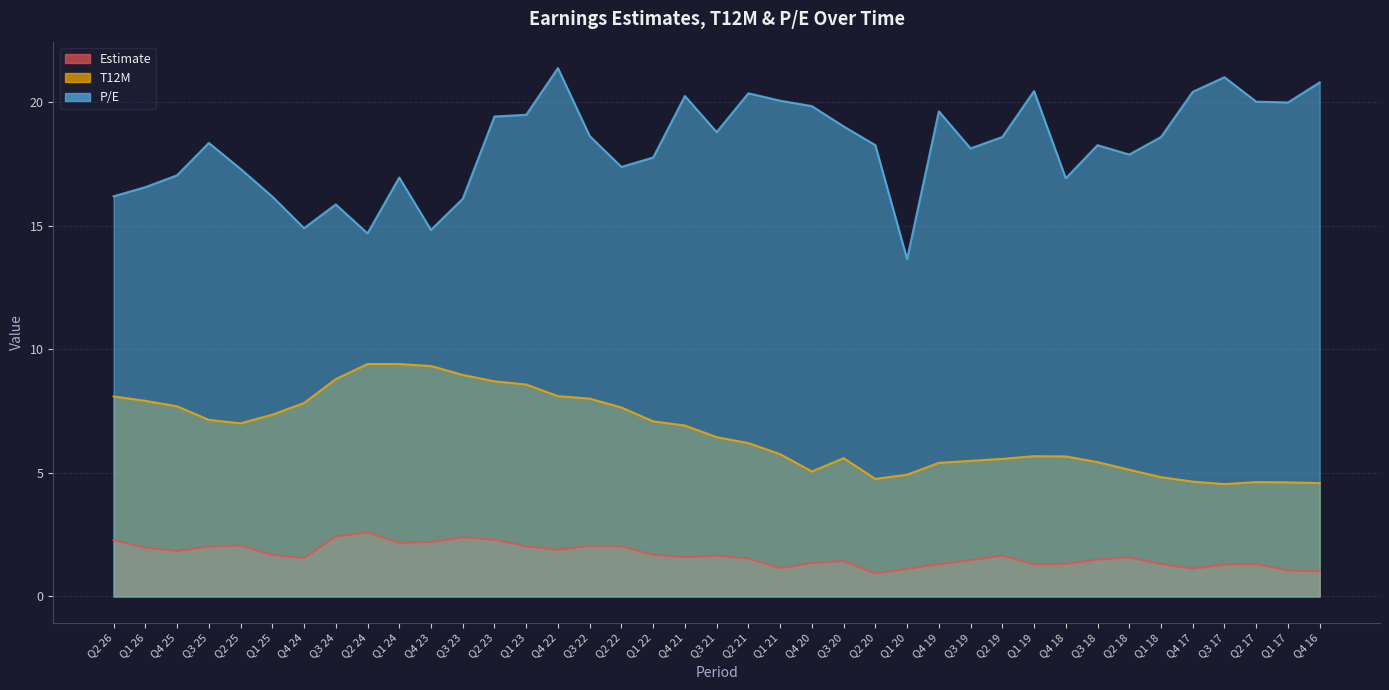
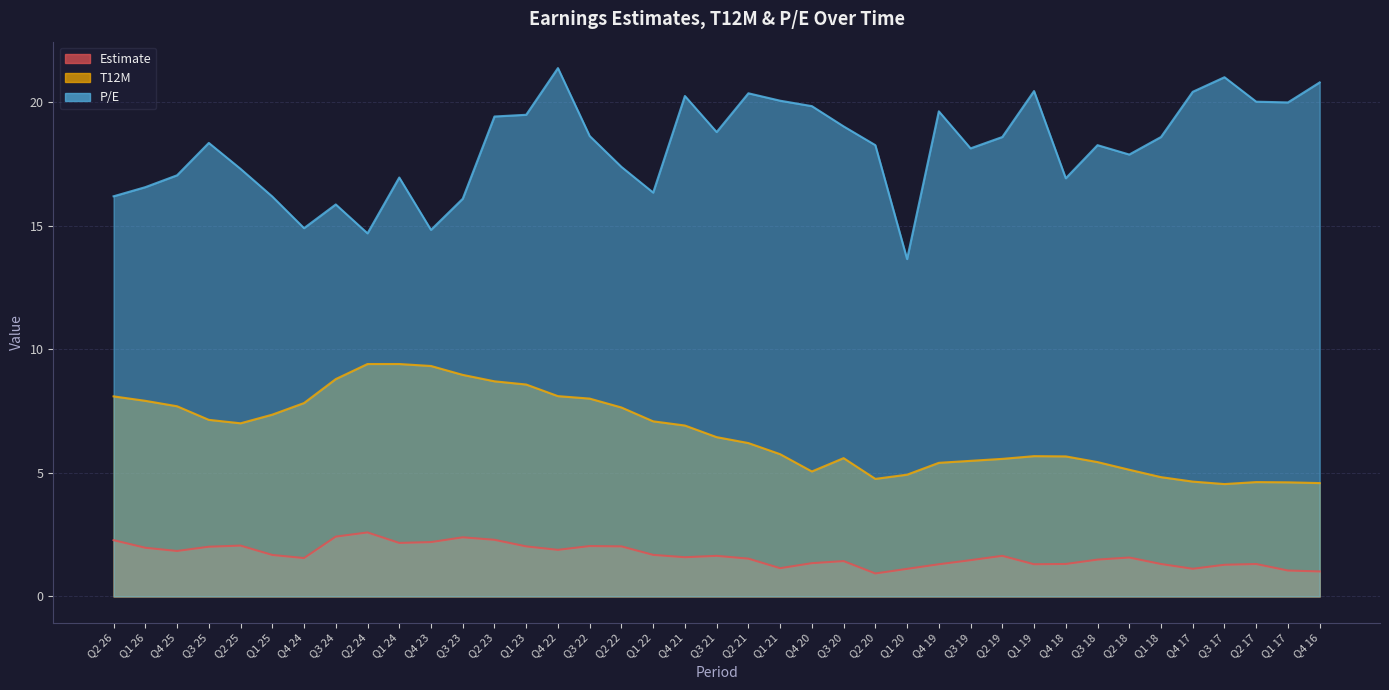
  {
    "Estimate": {
      "Q2 26": 2.3,
      "Q1 26": 2.0,
      "Q4 25": 1.8,
      "Q3 25": 2.0,
      "Q2 25": 2.1,
      "Q1 25": 1.7,
      "Q4 24": 1.6,
      "Q3 24": 2.4,
      "Q2 24": 2.6,
      "Q1 24": 2.2,
      "Q4 23": 2.2,
      "Q3 23": 2.4,
      "Q2 23": 2.3,
      "Q1 23": 2.0,
      "Q4 22": 1.9,
      "Q3 22": 2.0,
      "Q2 22": 2.0,
      "Q1 22": 1.7,
      "Q4 21": 1.6,
      "Q3 21": 1.6,
      "Q2 21": 1.5,
      "Q1 21": 1.1,
      "Q4 20": 1.3,
      "Q3 20": 1.4,
      "Q2 20": 0.9,
      "Q1 20": 1.1,
      "Q4 19": 1.3,
      "Q3 19": 1.5,
      "Q2 19": 1.6,
      "Q1 19": 1.3,
      "Q4 18": 1.3,
      "Q3 18": 1.5,
      "Q2 18": 1.6,
      "Q1 18": 1.3,
      "Q4 17": 1.1,
      "Q3 17": 1.3,
      "Q2 17": 1.3,
      "Q1 17": 1.1,
      "Q4 16": 1.0
    },
    "T12M": {
      "Q2 26": 8.1,
      "Q1 26": 7.9,
      "Q4 25": 7.7,
      "Q3 25": 7.2,
      "Q2 25": 7.0,
      "Q1 25": 7.4,
      "Q4 24": 7.8,
      "Q3 24": 8.8,
      "Q2 24": 9.4,
      "Q1 24": 9.4,
      "Q4 23": 9.3,
      "Q3 23": 9.0,
      "Q2 23": 8.7,
      "Q1 23": 8.6,
      "Q4 22": 8.1,
      "Q3 22": 8.0,
      "Q2 22": 7.7,
      "Q1 22": 7.1,
      "Q4 21": 6.9,
      "Q3 21": 6.5,
      "Q2 21": 6.2,
      "Q1 21": 5.8,
      "Q4 20": 5.1,
      "Q3 20": 5.6,
      "Q2 20": 4.8,
      "Q1 20": 4.9,
      "Q4 19": 5.4,
      "Q3 19": 5.5,
      "Q2 19": 5.6,
      "Q1 19": 5.7,
      "Q4 18": 5.7,
      "Q3 18": 5.4,
      "Q2 18": 5.1,
      "Q1 18": 4.8,
      "Q4 17": 4.7,
      "Q3 17": 4.6,
      "Q2 17": 4.6,
      "Q1 17": 4.6,
      "Q4 16": 4.6
    },
    "P/E": {
      "Q2 26": 16.2,
      "Q1 26": 16.6,
      "Q4 25": 17.1,
      "Q3 25": 18.4,
      "Q2 25": 17.3,
      "Q1 25": 16.2,
      "Q4 24": 14.9,
      "Q3 24": 15.9,
      "Q2 24": 14.7,
      "Q1 24": 17.0,
      "Q4 23": 14.8,
      "Q3 23": 16.1,
      "Q2 23": 19.4,
      "Q1 23": 19.5,
      "Q4 22": 21.4,
      "Q3 22": 18.6,
      "Q2 22": 17.4,
-     "Q1 22": 17.8,
+     "Q1 22": 16.4,
      "Q4 21": 20.3,
      "Q3 21": 18.8,
      "Q2 21": 20.4,
      "Q1 21": 20.1,
      "Q4 20": 19.9,
      "Q3 20": 19.0,
      "Q2 20": 18.3,
      "Q1 20": 13.7,
      "Q4 19": 19.6,
      "Q3 19": 18.1,
      "Q2 19": 18.6,
      "Q1 19": 20.5,
      "Q4 18": 16.9,
      "Q3 18": 18.3,
      "Q2 18": 17.9,
      "Q1 18": 18.6,
      "Q4 17": 20.4,
      "Q3 17": 21.0,
      "Q2 17": 20.0,
      "Q1 17": 20.0,
      "Q4 16": 20.8
    }
  }
